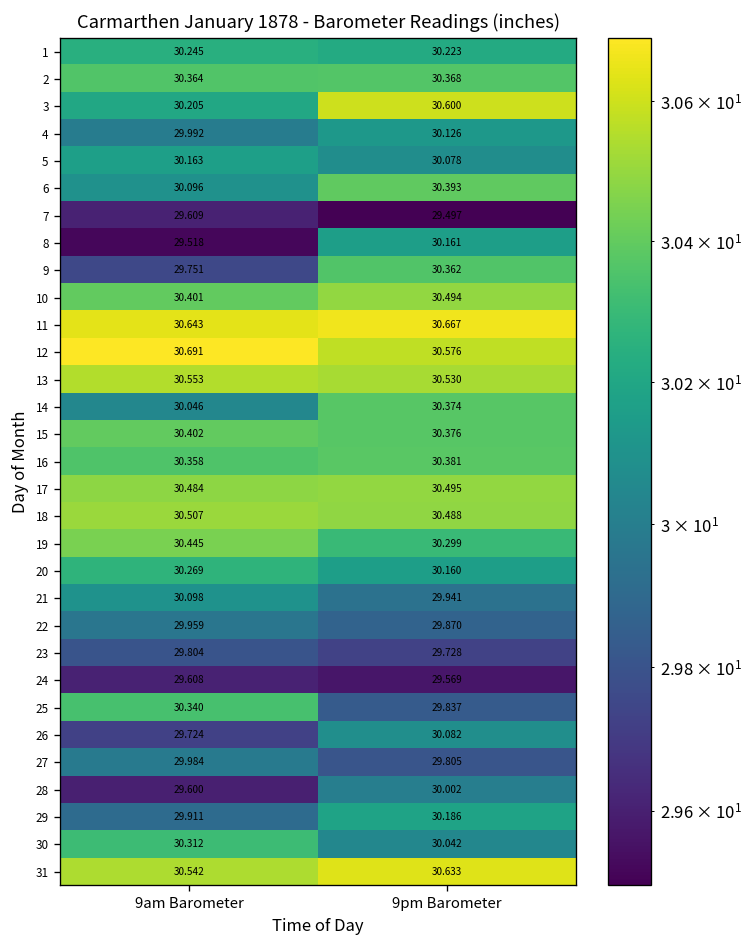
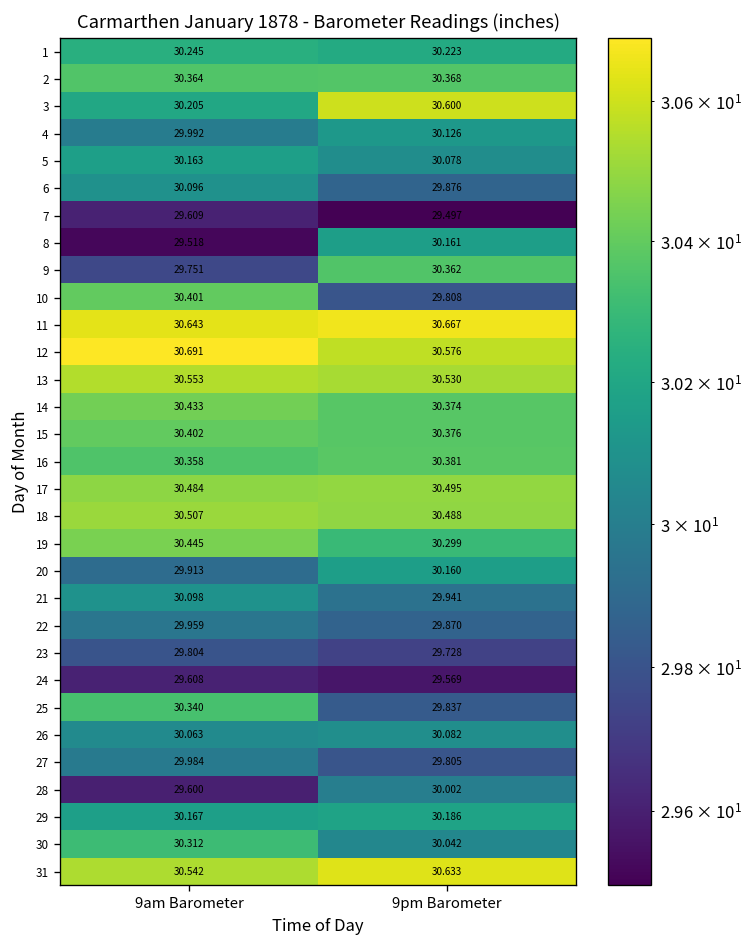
  {
    "1": {
      "9am Barometer": 30.245,
      "9pm Barometer": 30.223
    },
    "2": {
      "9am Barometer": 30.364,
      "9pm Barometer": 30.368
    },
    "3": {
      "9am Barometer": 30.205,
      "9pm Barometer": 30.600
    },
    "4": {
      "9am Barometer": 29.992,
      "9pm Barometer": 30.126
    },
    "5": {
      "9am Barometer": 30.163,
      "9pm Barometer": 30.078
    },
    "6": {
      "9am Barometer": 30.096,
-     "9pm Barometer": 30.393
+     "9pm Barometer": 29.876
    },
    "7": {
      "9am Barometer": 29.609,
      "9pm Barometer": 29.497
    },
    "8": {
      "9am Barometer": 29.518,
      "9pm Barometer": 30.161
    },
    "9": {
      "9am Barometer": 29.751,
      "9pm Barometer": 30.362
    },
    "10": {
      "9am Barometer": 30.401,
-     "9pm Barometer": 30.494
+     "9pm Barometer": 29.808
    },
    "11": {
      "9am Barometer": 30.643,
      "9pm Barometer": 30.667
    },
    "12": {
      "9am Barometer": 30.691,
      "9pm Barometer": 30.576
    },
    "13": {
      "9am Barometer": 30.553,
      "9pm Barometer": 30.530
    },
    "14": {
-     "9am Barometer": 30.046,
+     "9am Barometer": 30.433,
      "9pm Barometer": 30.374
    },
    "15": {
      "9am Barometer": 30.402,
      "9pm Barometer": 30.376
    },
    "16": {
      "9am Barometer": 30.358,
      "9pm Barometer": 30.381
    },
    "17": {
      "9am Barometer": 30.484,
      "9pm Barometer": 30.495
    },
    "18": {
      "9am Barometer": 30.507,
      "9pm Barometer": 30.488
    },
    "19": {
      "9am Barometer": 30.445,
      "9pm Barometer": 30.299
    },
    "20": {
-     "9am Barometer": 30.269,
+     "9am Barometer": 29.913,
      "9pm Barometer": 30.160
    },
    "21": {
      "9am Barometer": 30.098,
      "9pm Barometer": 29.941
    },
    "22": {
      "9am Barometer": 29.959,
      "9pm Barometer": 29.870
    },
    "23": {
      "9am Barometer": 29.804,
      "9pm Barometer": 29.728
    },
    "24": {
      "9am Barometer": 29.608,
      "9pm Barometer": 29.569
    },
    "25": {
      "9am Barometer": 30.340,
      "9pm Barometer": 29.837
    },
    "26": {
-     "9am Barometer": 29.724,
+     "9am Barometer": 30.063,
      "9pm Barometer": 30.082
    },
    "27": {
      "9am Barometer": 29.984,
      "9pm Barometer": 29.805
    },
    "28": {
      "9am Barometer": 29.600,
      "9pm Barometer": 30.002
    },
    "29": {
-     "9am Barometer": 29.911,
+     "9am Barometer": 30.167,
      "9pm Barometer": 30.186
    },
    "30": {
      "9am Barometer": 30.312,
      "9pm Barometer": 30.042
    },
    "31": {
      "9am Barometer": 30.542,
      "9pm Barometer": 30.633
    }
  }
